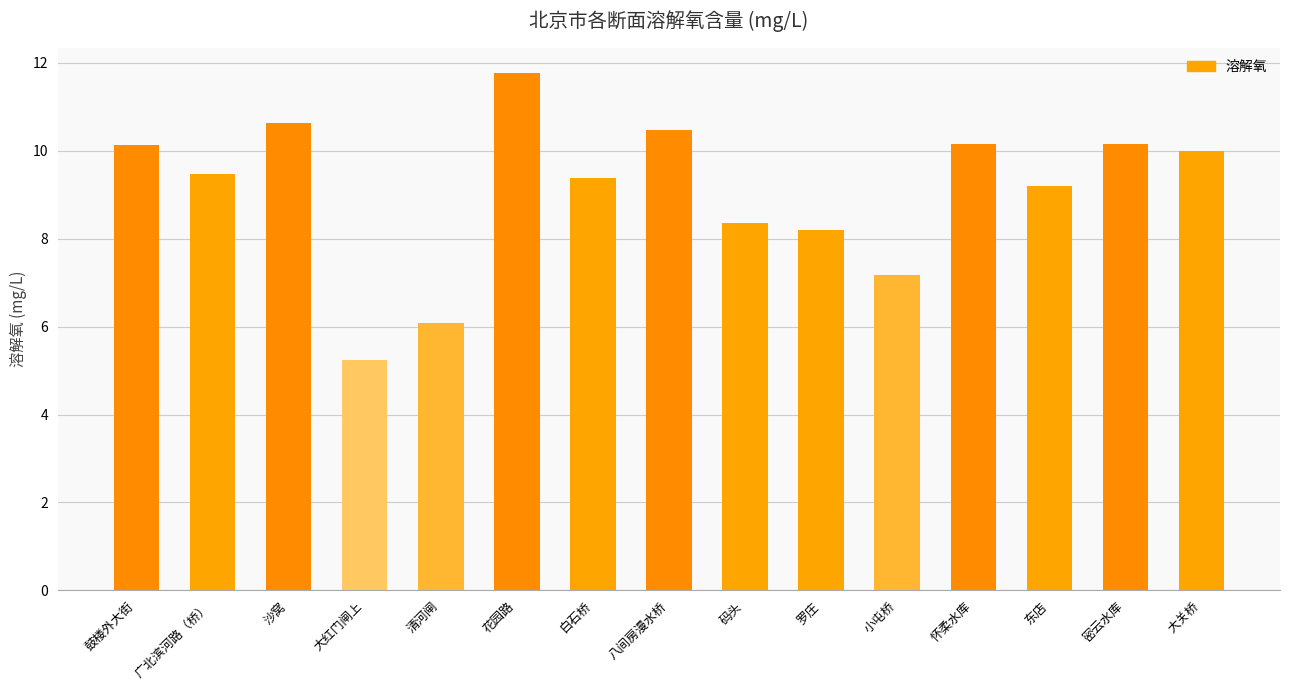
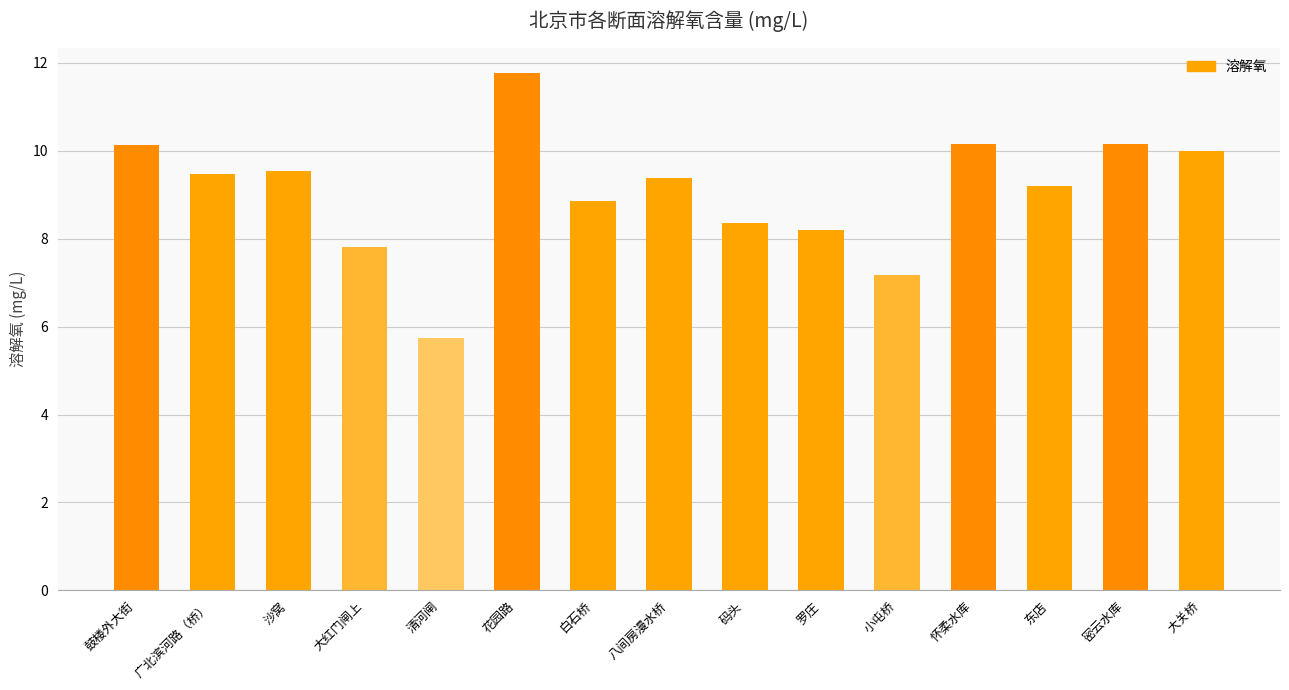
  {
    "鼓楼外大街": 10.1,
    "广北滨河路（桥）": 9.5,
-   "沙窝": 10.6,
-   "大红门闸上": 5.3,
-   "清河闸": 6.1,
+   "沙窝": 9.5,
+   "大红门闸上": 7.8,
+   "清河闸": 5.7,
    "花园路": 11.8,
-   "白石桥": 9.4,
-   "八间房漫水桥": 10.5,
+   "白石桥": 8.9,
+   "八间房漫水桥": 9.4,
    "码头": 8.4,
    "罗庄": 8.2,
    "小屯桥": 7.2,
    "怀柔水库": 10.2,
    "东店": 9.2,
    "密云水库": 10.2,
    "大关桥": 10.0
  }
